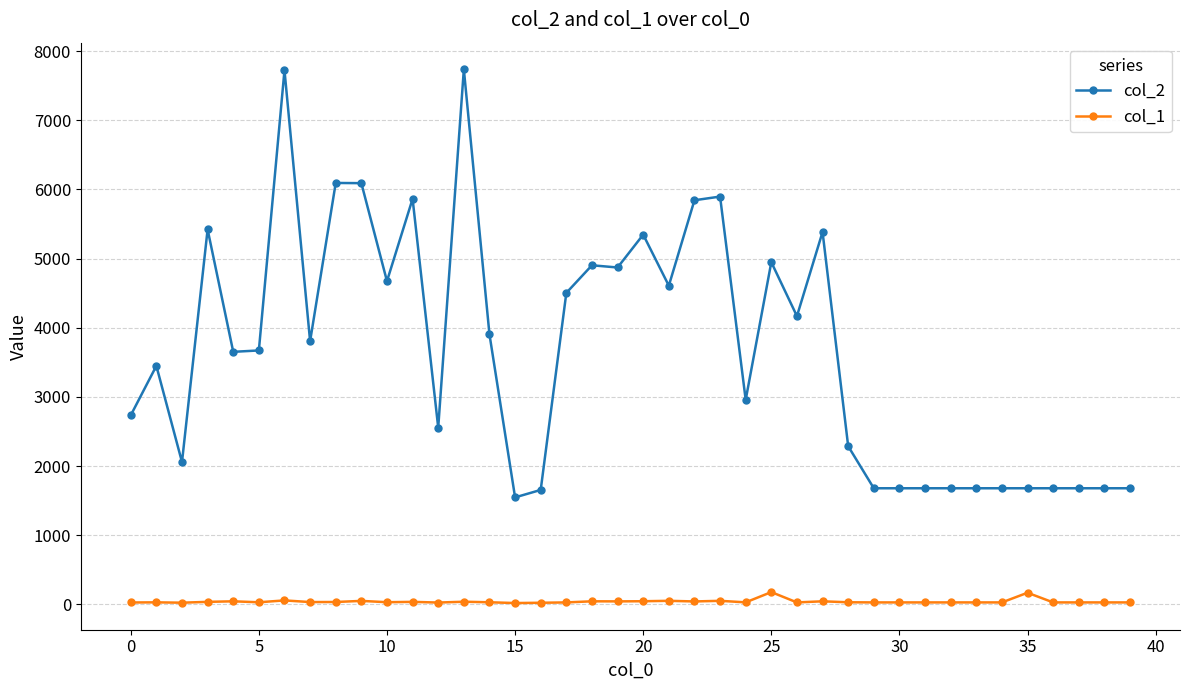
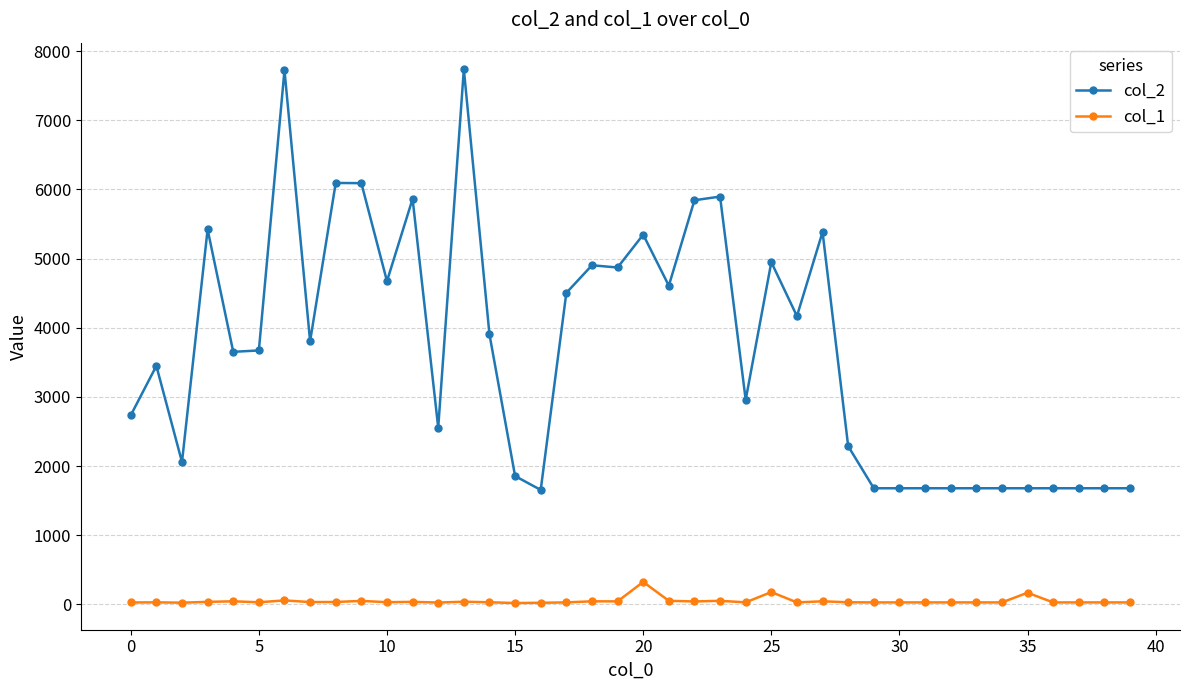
  {
    "col_2": {
      "0": 2700,
      "5": 3700,
      "10": 4700,
-     "15": 1500,
+     "15": 1900,
      "20": 5300,
      "25": 4900,
      "30": 1700,
      "35": 1700
    },
    "col_1": {
      "0": 0,
      "5": 0,
      "10": 0,
      "15": 0,
-     "20": 0,
+     "20": 300,
      "25": 200,
      "30": 0,
      "35": 200
    }
  }
